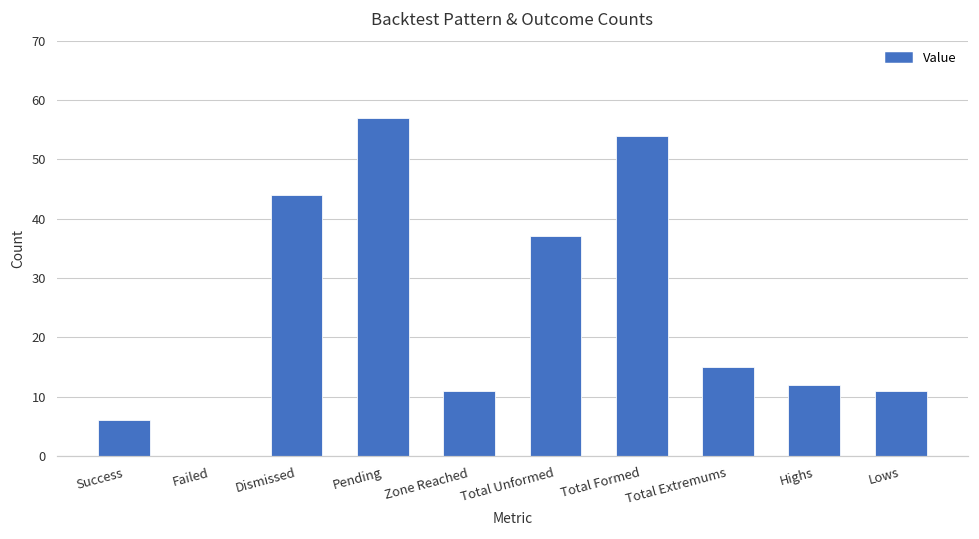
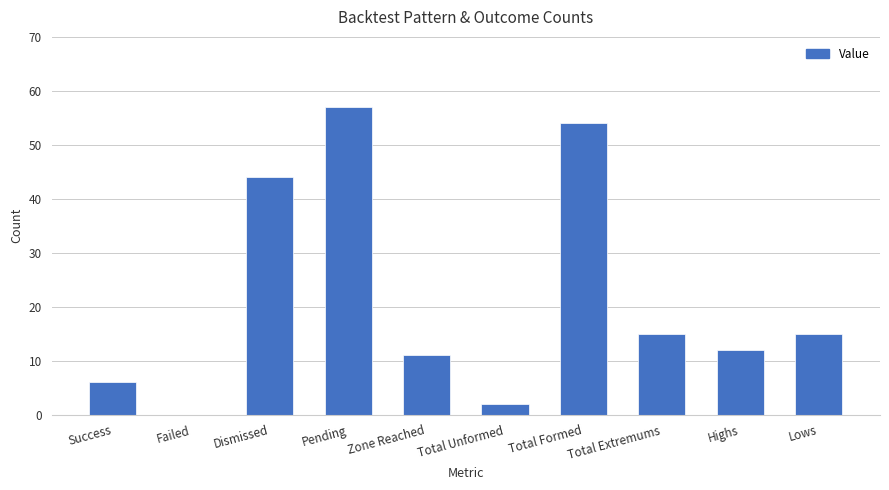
  {
    "Success": 6,
    "Failed": 0,
    "Dismissed": 44,
    "Pending": 57,
    "Zone Reached": 11,
-   "Total Unformed": 37,
+   "Total Unformed": 2,
    "Total Formed": 54,
    "Total Extremums": 15,
    "Highs": 12,
-   "Lows": 11
+   "Lows": 15
  }
